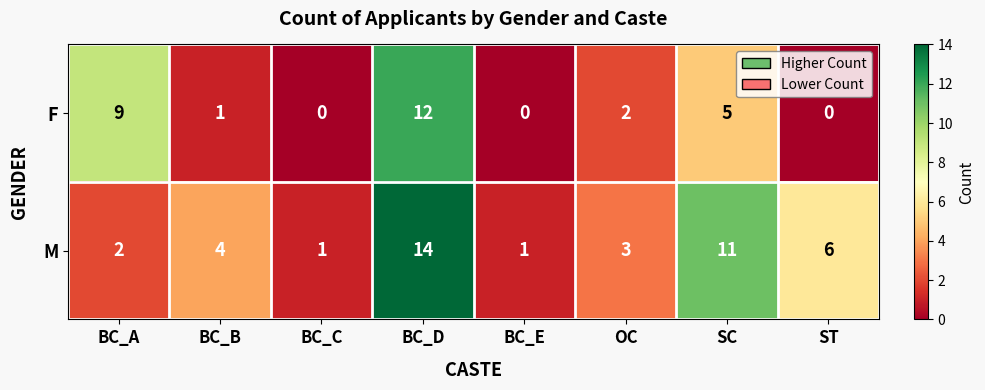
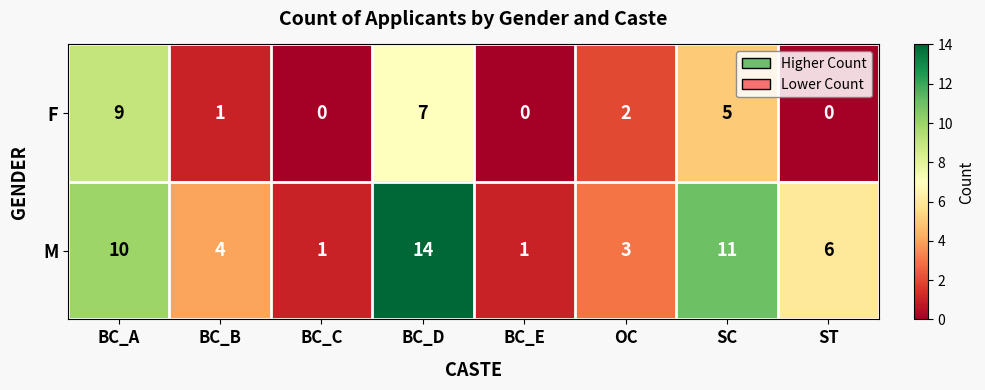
  {
    "F": {
      "BC_A": 9,
      "BC_B": 1,
      "BC_C": 0,
-     "BC_D": 12,
+     "BC_D": 7,
      "BC_E": 0,
      "OC": 2,
      "SC": 5,
      "ST": 0
    },
    "M": {
-     "BC_A": 2,
+     "BC_A": 10,
      "BC_B": 4,
      "BC_C": 1,
      "BC_D": 14,
      "BC_E": 1,
      "OC": 3,
      "SC": 11,
      "ST": 6
    }
  }
